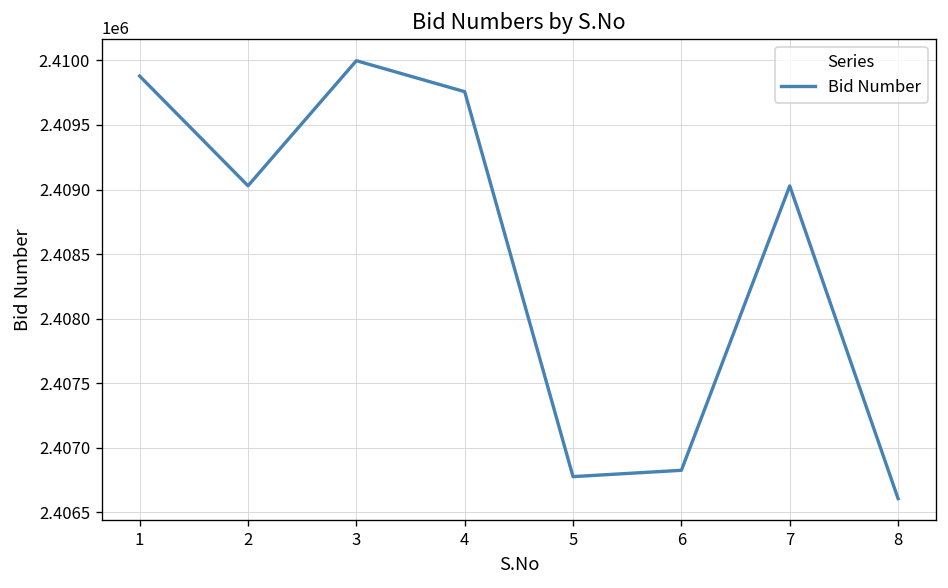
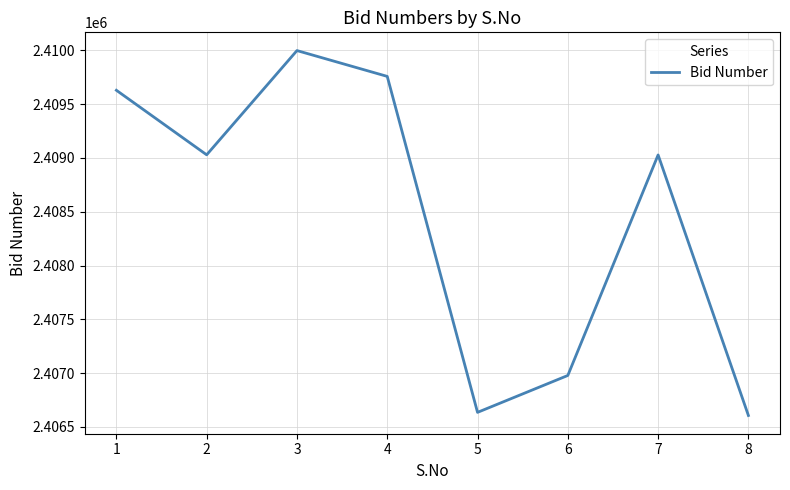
  {
-   "1": 2409880,
+   "1": 2409630,
    "2": 2409030,
    "3": 2410000,
    "4": 2409760,
-   "5": 2406780,
-   "6": 2406830,
+   "5": 2406640,
+   "6": 2406980,
    "7": 2409030,
    "8": 2406610
  }
